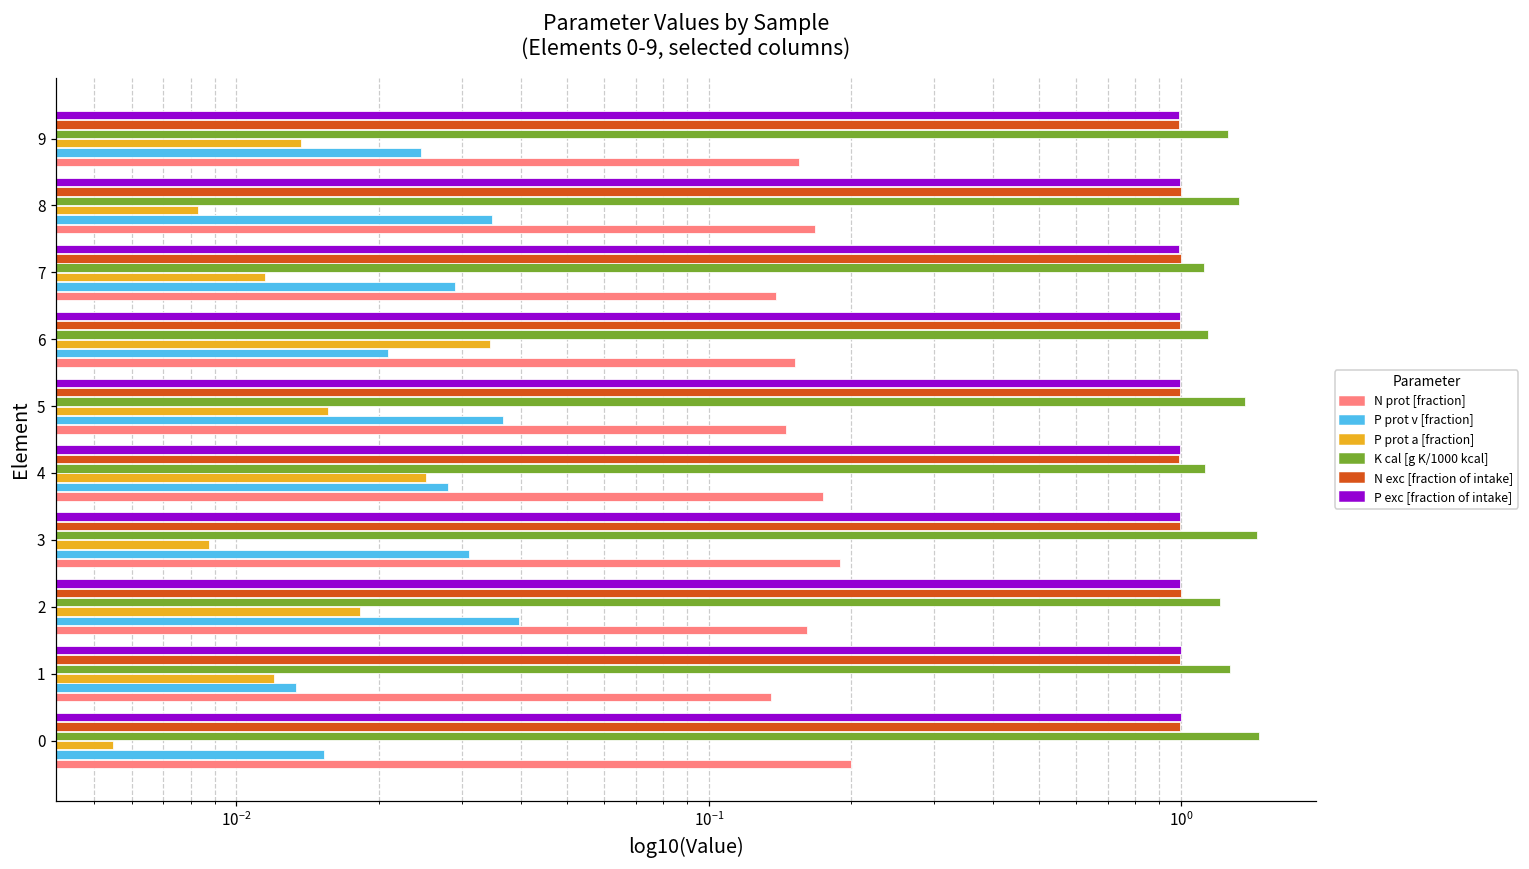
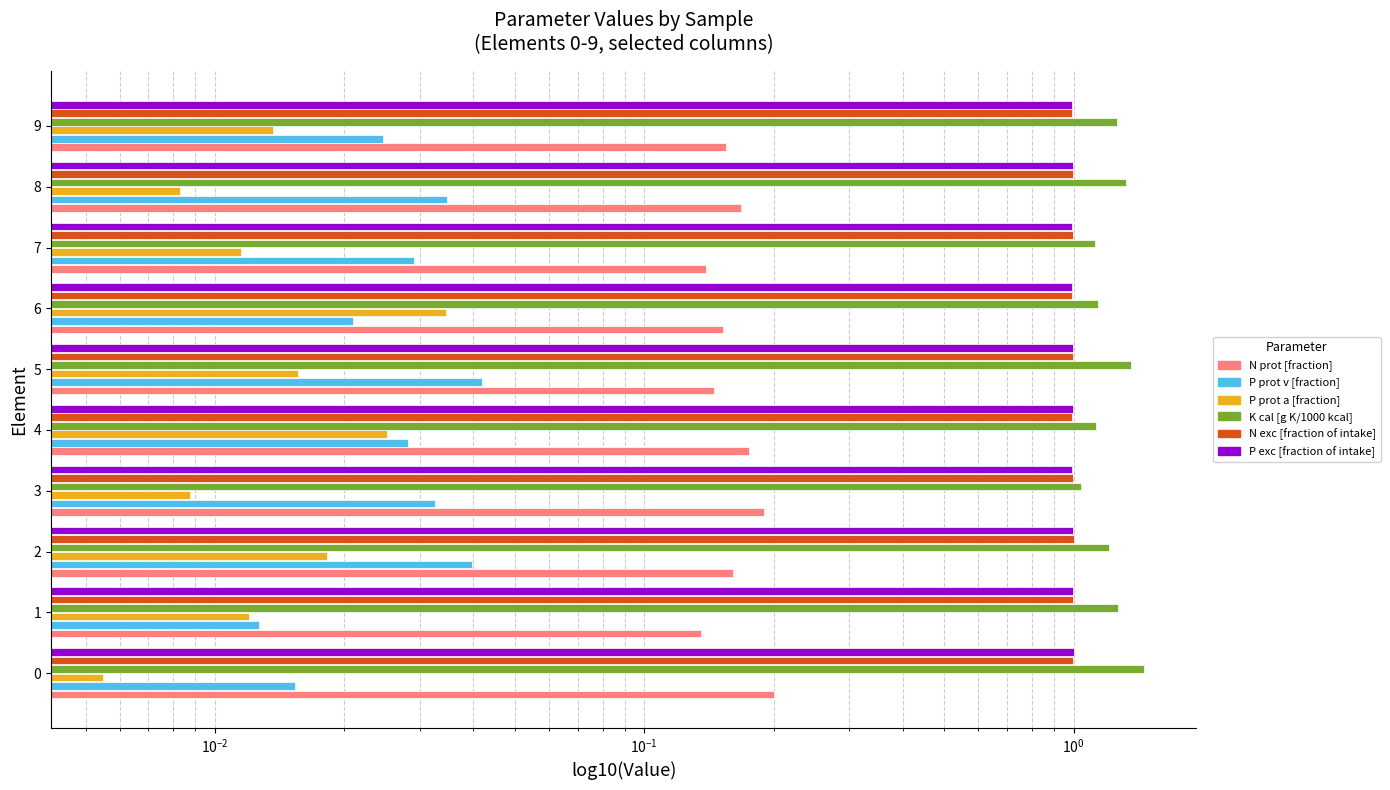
  {
    "N prot [fraction]": {
      "9": 0.155,
      "8": 0.168,
      "7": 0.139,
      "6": 0.153,
      "5": 0.146,
      "4": 0.175,
      "3": 0.19,
      "2": 0.161,
      "1": 0.135,
      "0": 0.20
    },
    "P prot v [fraction]": {
      "9": 0.025,
      "8": 0.035,
      "7": 0.029,
      "6": 0.021,
-     "5": 0.037,
+     "5": 0.042,
      "4": 0.028,
-     "3": 0.031,
+     "3": 0.033,
      "2": 0.040,
-     "1": 0.0134,
+     "1": 0.0127,
      "0": 0.0153
    },
    "P prot a [fraction]": {
      "9": 0.0137,
      "8": 0.0083,
      "7": 0.0115,
      "6": 0.035,
      "5": 0.0156,
      "4": 0.025,
      "3": 0.0088,
      "2": 0.0182,
      "1": 0.0120,
      "0": 0.0055
    },
    "K cal [g K/1000 kcal]": {
      "9": 1.26,
      "8": 1.33,
      "7": 1.12,
      "6": 1.14,
      "5": 1.36,
      "4": 1.12,
-     "3": 1.45,
+     "3": 1.04,
      "2": 1.21,
      "1": 1.27,
      "0": 1.46
    },
    "N exc [fraction of intake]": {
      "9": 0.99,
      "8": 1.00,
      "7": 1.00,
      "6": 0.99,
      "5": 1.00,
      "4": 0.99,
      "3": 1.00,
      "2": 1.00,
      "1": 0.99,
      "0": 0.99
    },
    "P exc [fraction of intake]": {
      "9": 0.99,
      "8": 0.99,
      "7": 0.99,
      "6": 0.99,
      "5": 1.00,
      "4": 1.00,
      "3": 0.99,
      "2": 1.00,
      "1": 1.00,
      "0": 1.00
    }
  }
